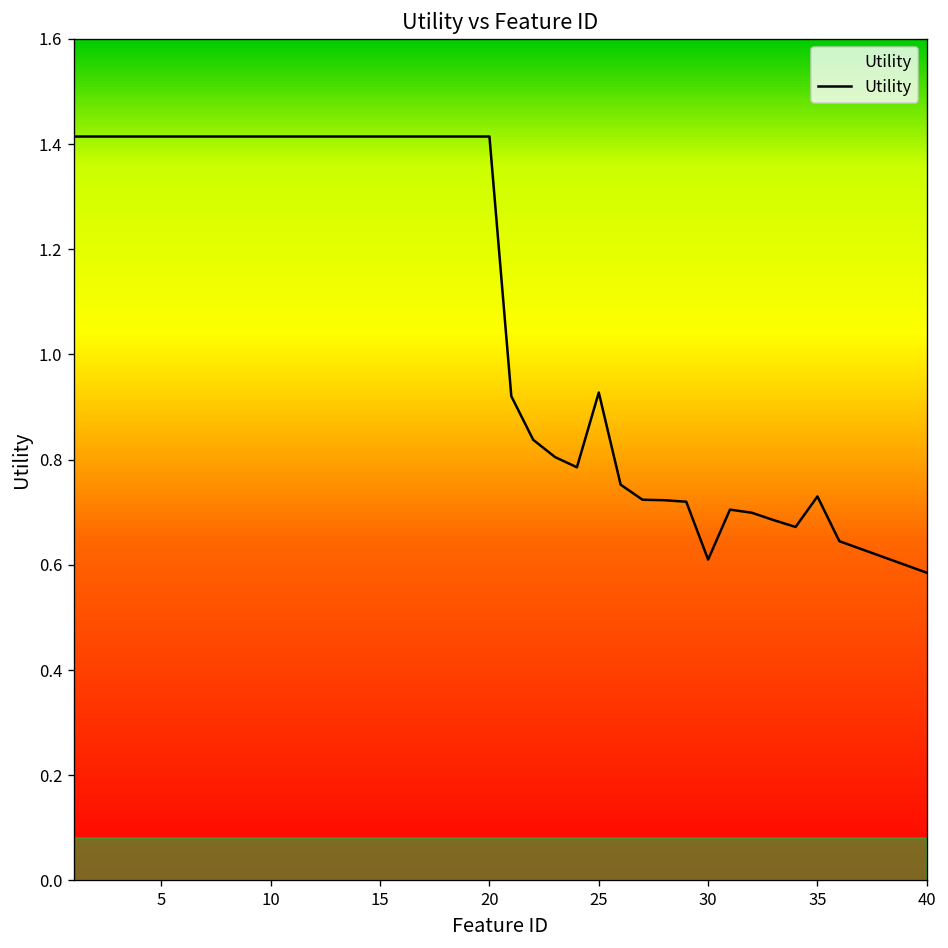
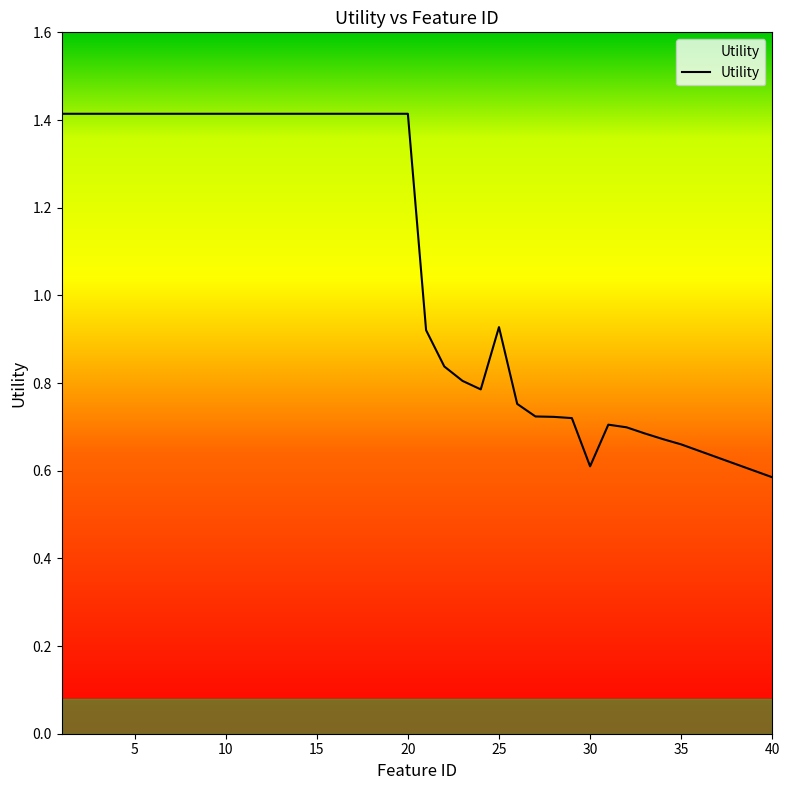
  {
    "5": 1.41,
    "10": 1.41,
    "15": 1.41,
    "20": 1.41,
    "25": 0.93,
    "30": 0.61,
-   "35": 0.73,
+   "35": 0.66,
    "40": 0.59
  }
